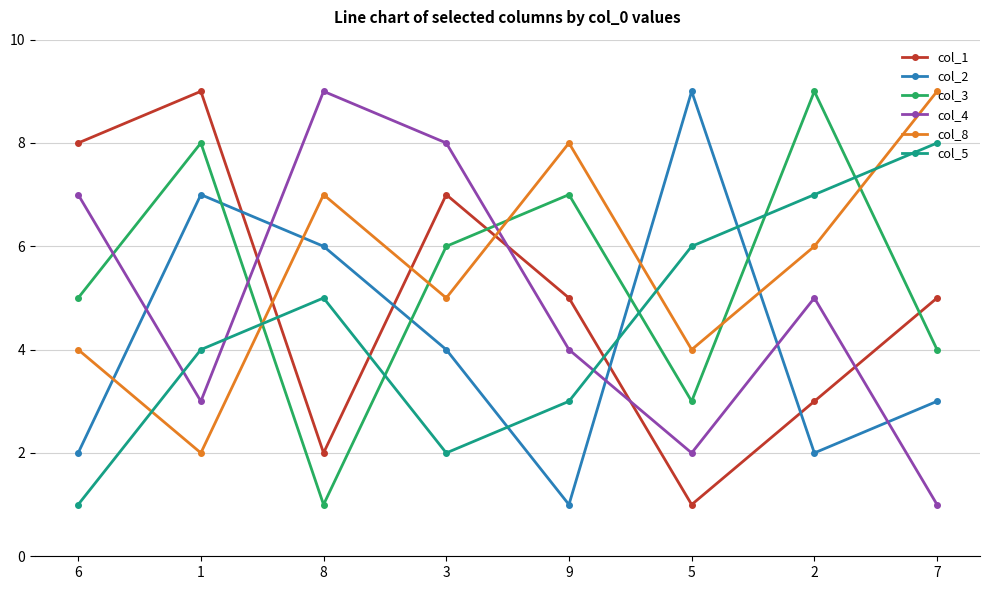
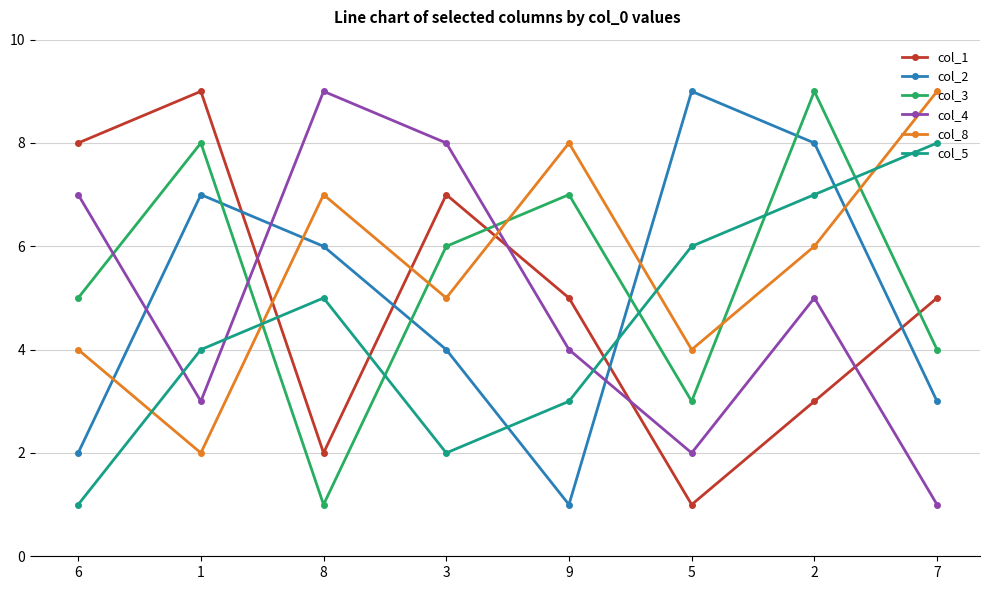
  {
    "col_1": {
      "6": 8,
      "1": 9,
      "8": 2,
      "3": 7,
      "9": 5,
      "5": 1,
      "2": 3,
      "7": 5
    },
    "col_2": {
      "6": 2,
      "1": 7,
      "8": 6,
      "3": 4,
      "9": 1,
      "5": 9,
-     "2": 2,
+     "2": 8,
      "7": 3
    },
    "col_4": {
      "6": 7,
      "1": 3,
      "8": 9,
      "3": 8,
      "9": 4,
      "5": 2,
      "2": 5,
      "7": 1
    },
    "col_8": {
      "6": 4,
      "1": 2,
      "8": 7,
      "3": 5,
      "9": 8,
      "5": 4,
      "2": 6,
      "7": 9
    }
  }
